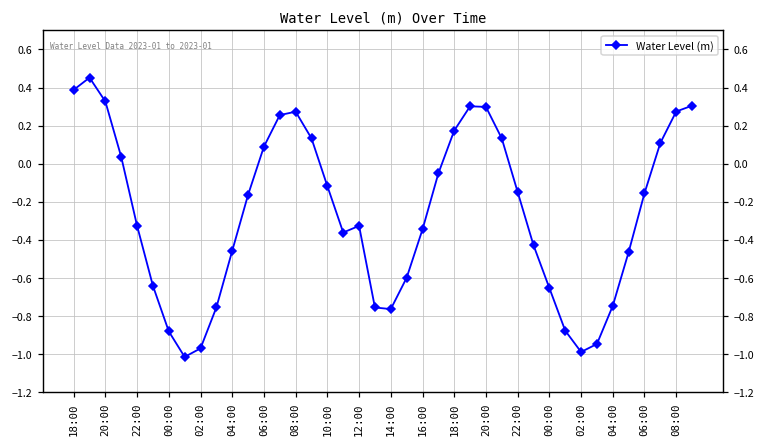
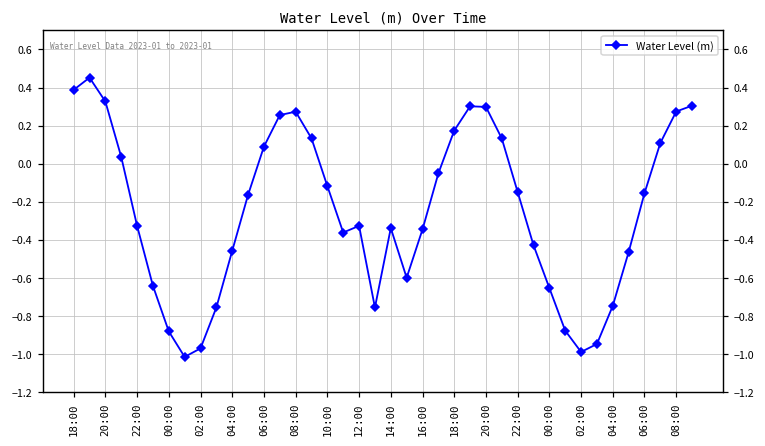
  {
    "10:00": -0.12,
    "12:00": -0.33,
-   "14:00": -0.76,
+   "14:00": -0.34,
    "16:00": -0.35
  }
